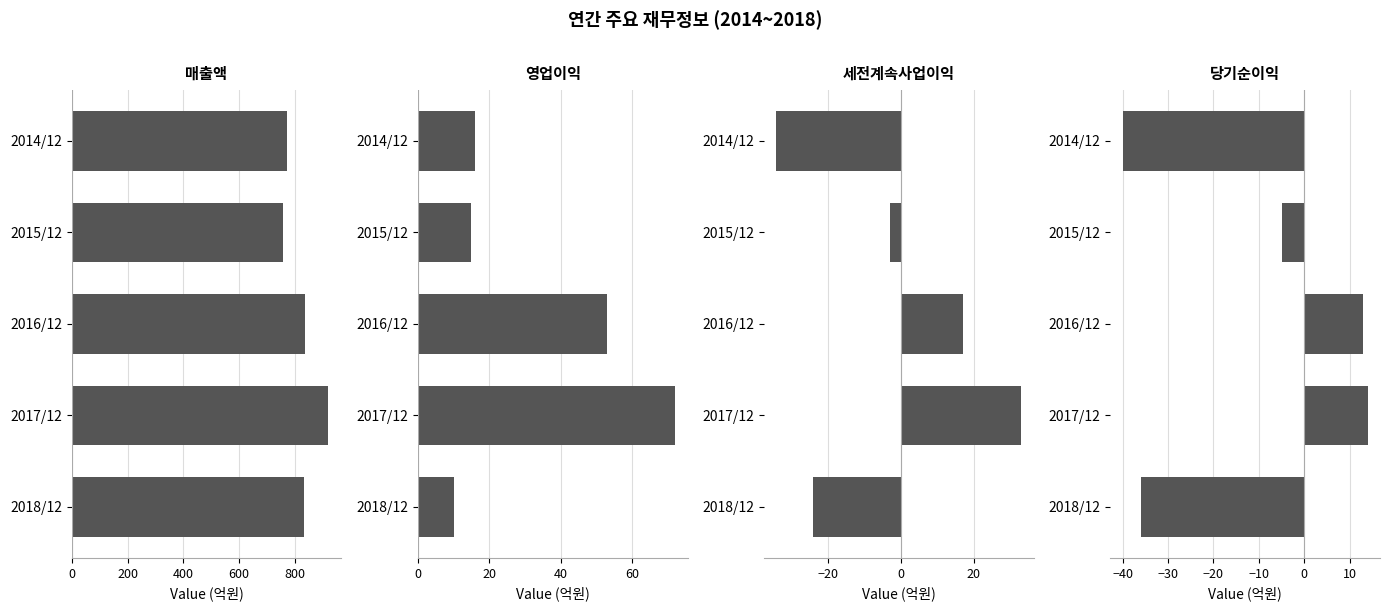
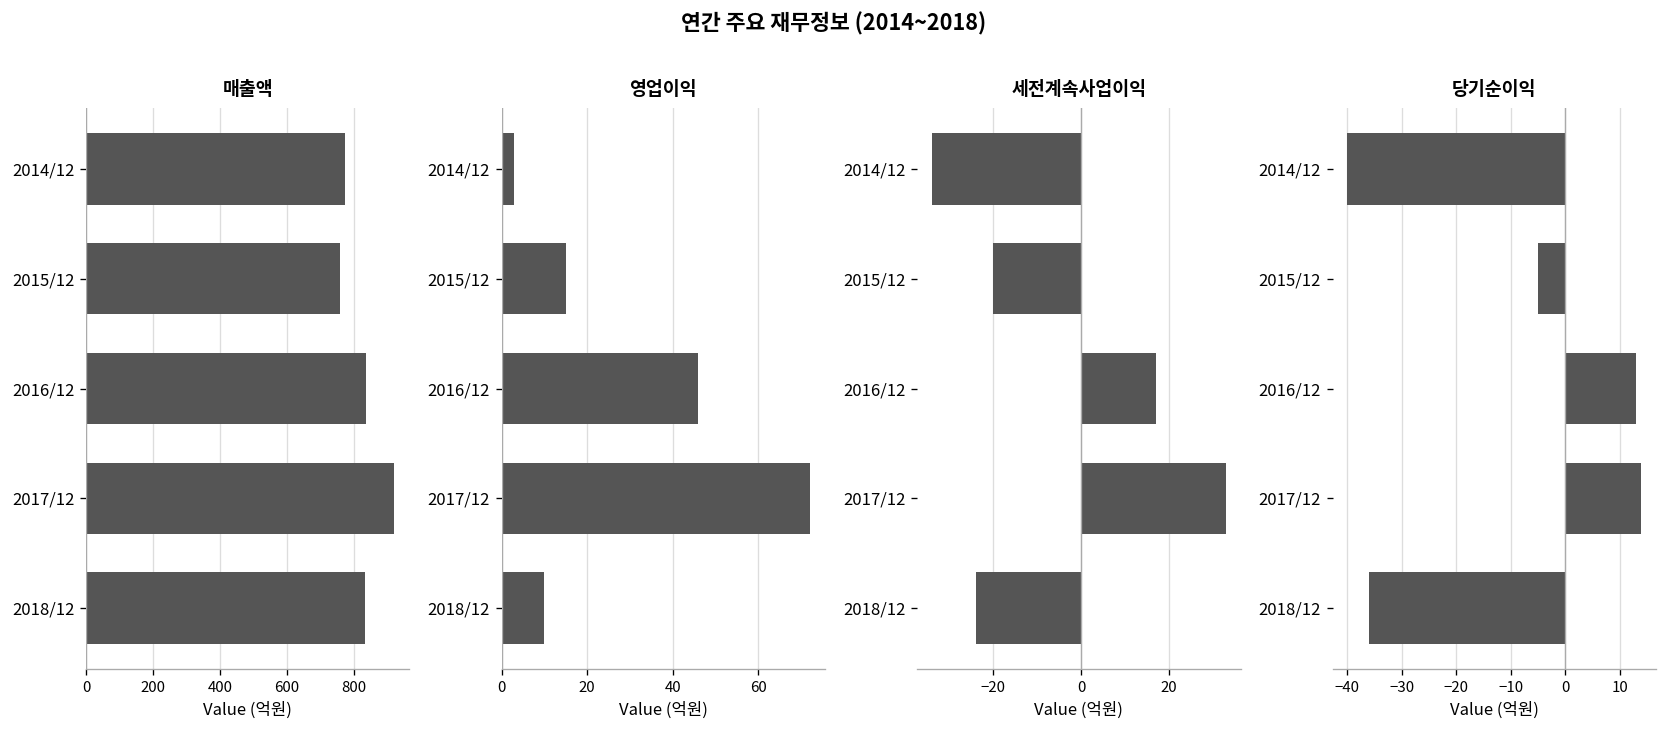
  {
    "매출액": {
      "2014/12": 770,
      "2015/12": 760,
      "2016/12": 840,
      "2017/12": 920,
      "2018/12": 830
    },
    "영업이익": {
-     "2014/12": 16,
+     "2014/12": 3,
      "2015/12": 15,
-     "2016/12": 53,
+     "2016/12": 46,
      "2017/12": 72,
      "2018/12": 10
    },
    "세전계속사업이익": {
      "2014/12": -34,
-     "2015/12": -3,
+     "2015/12": -20,
      "2016/12": 17,
      "2017/12": 33,
      "2018/12": -24
    },
    "당기순이익": {
      "2014/12": -40,
      "2015/12": -5,
      "2016/12": 13,
      "2017/12": 14,
      "2018/12": -36
    }
  }
